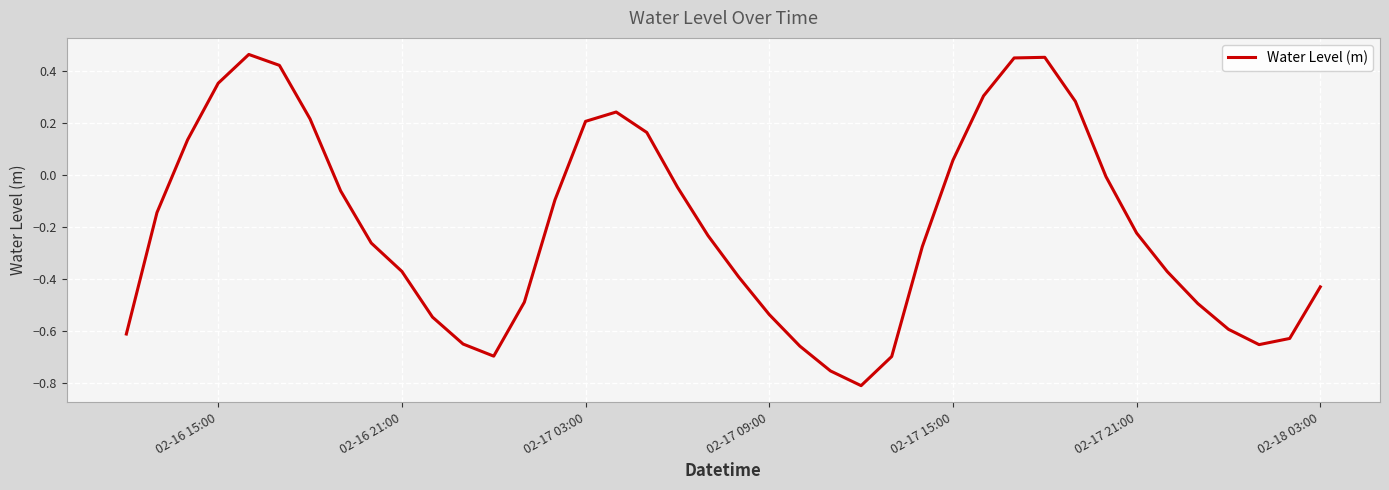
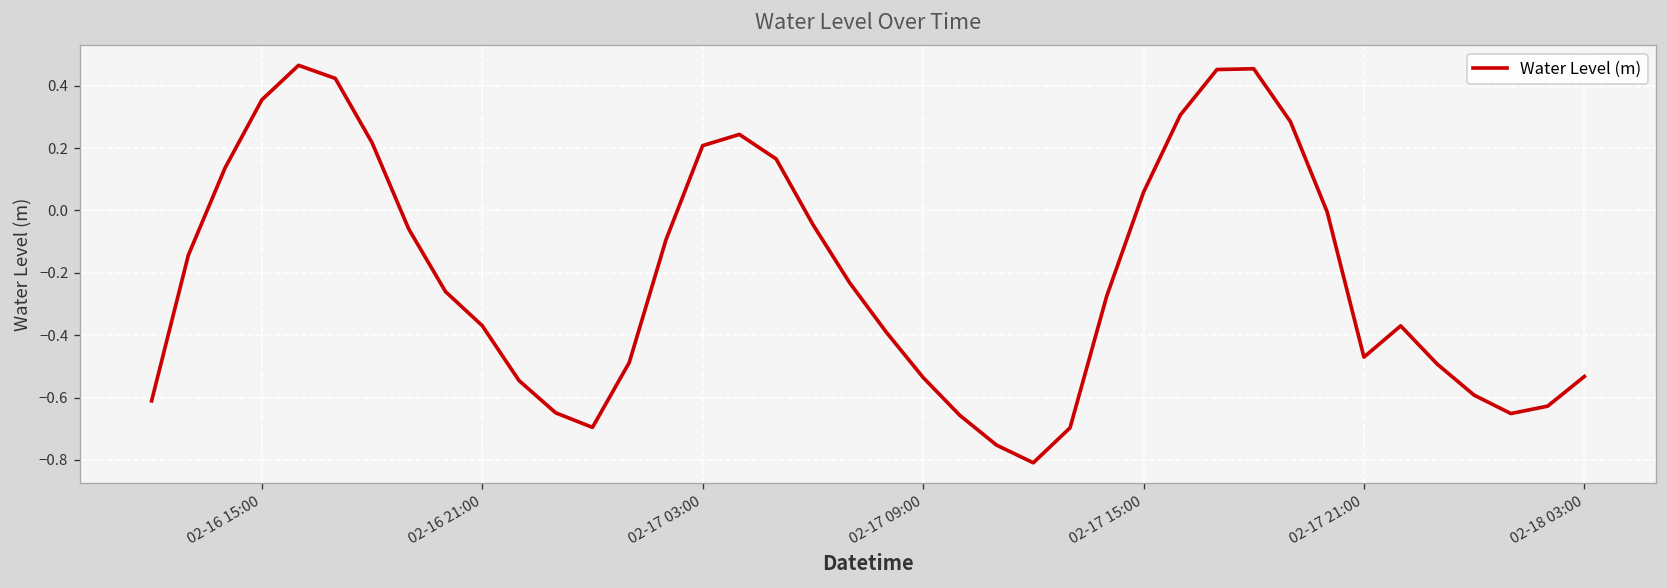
  {
    "02-16 15:00": 0.35,
    "02-16 21:00": -0.37,
    "02-17 03:00": 0.21,
    "02-17 09:00": -0.54,
    "02-17 15:00": 0.06,
-   "02-17 21:00": -0.22,
-   "02-18 03:00": -0.43
+   "02-17 21:00": -0.47,
+   "02-18 03:00": -0.53
  }
